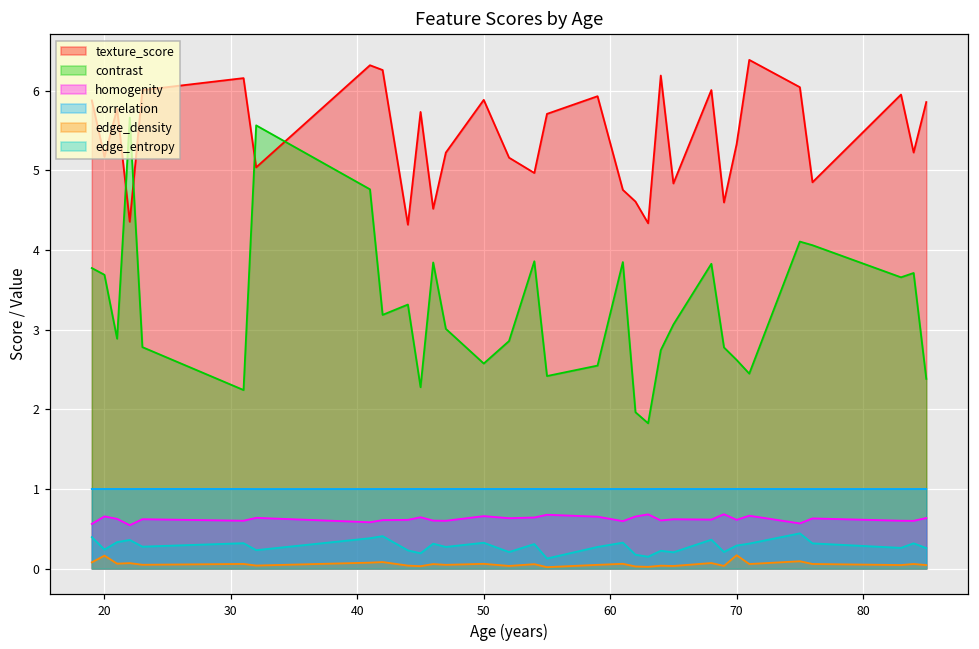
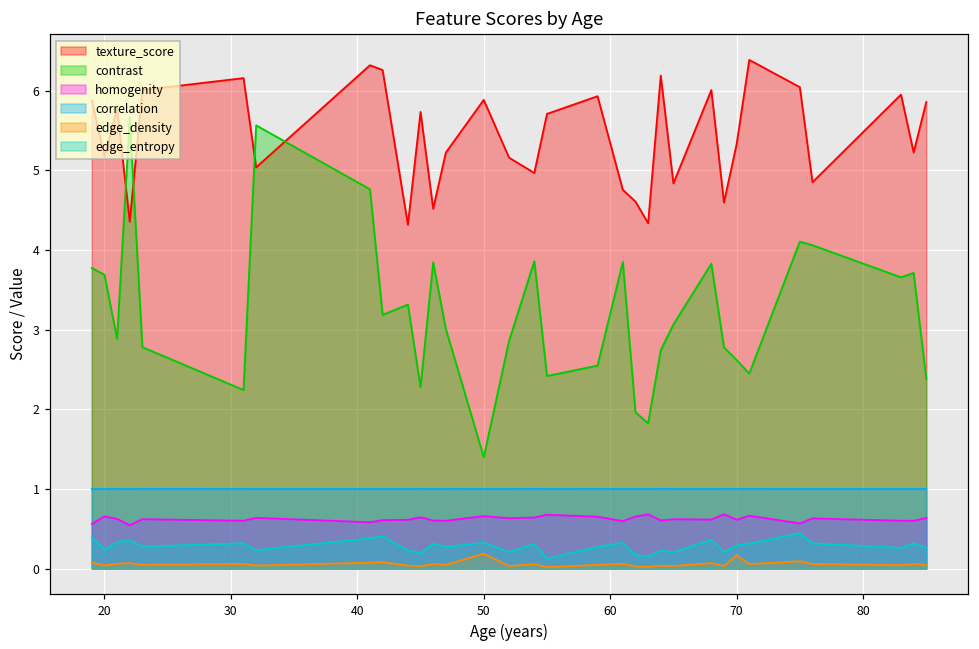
  {
    "texture_score": {
      "20": 5.2,
      "50": 5.9,
      "70": 5.3
    },
    "contrast": {
      "20": 3.7,
-     "50": 2.6,
+     "50": 1.4,
      "70": 2.6
    },
    "homogenity": {
      "20": 0.7,
      "50": 0.7,
      "70": 0.6
    },
    "edge_density": {
-     "20": 0.2,
-     "50": 0.1,
+     "20": 0.0,
+     "50": 0.2,
      "70": 0.2
    }
  }
